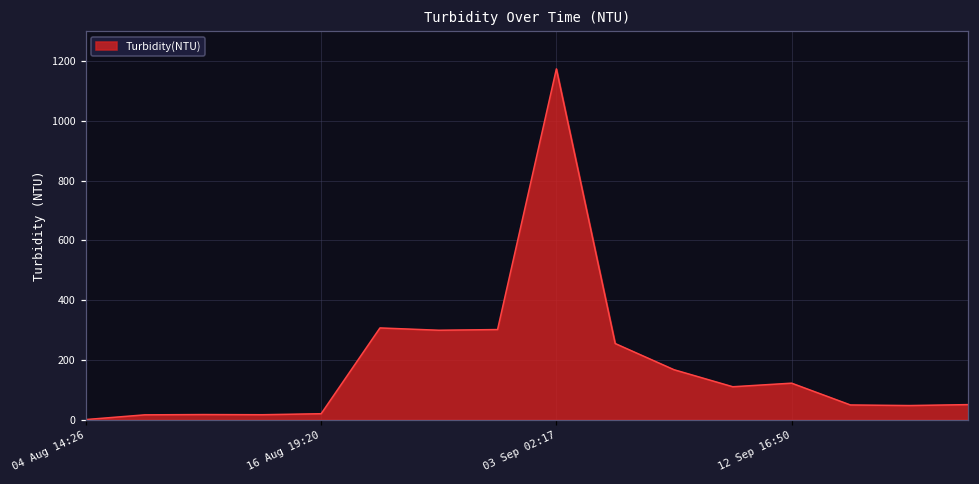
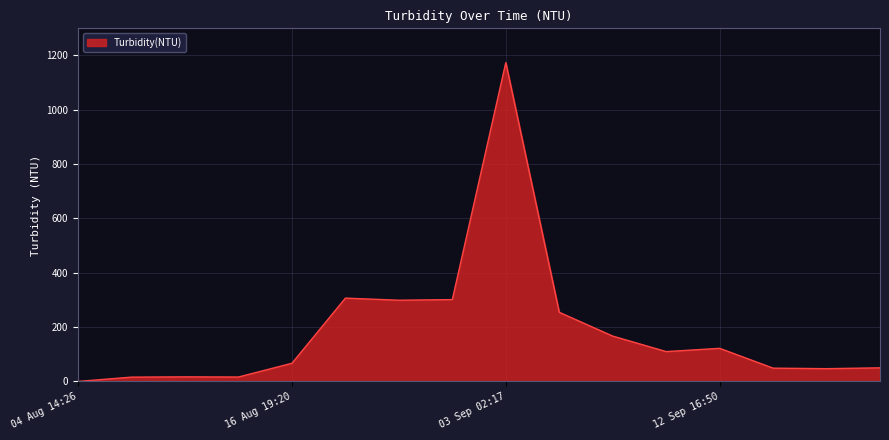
  {
    "04 Aug 14:26": 0,
-   "16 Aug 19:20": 20,
+   "16 Aug 19:20": 70,
    "03 Sep 02:17": 1170,
    "12 Sep 16:50": 120
  }
